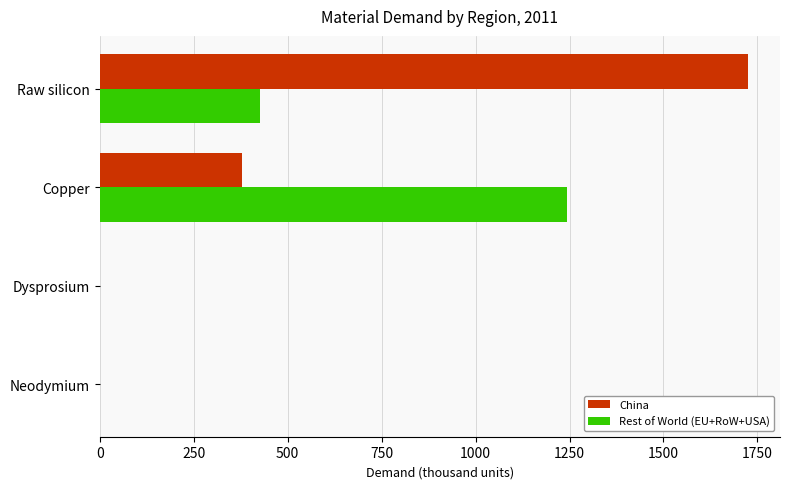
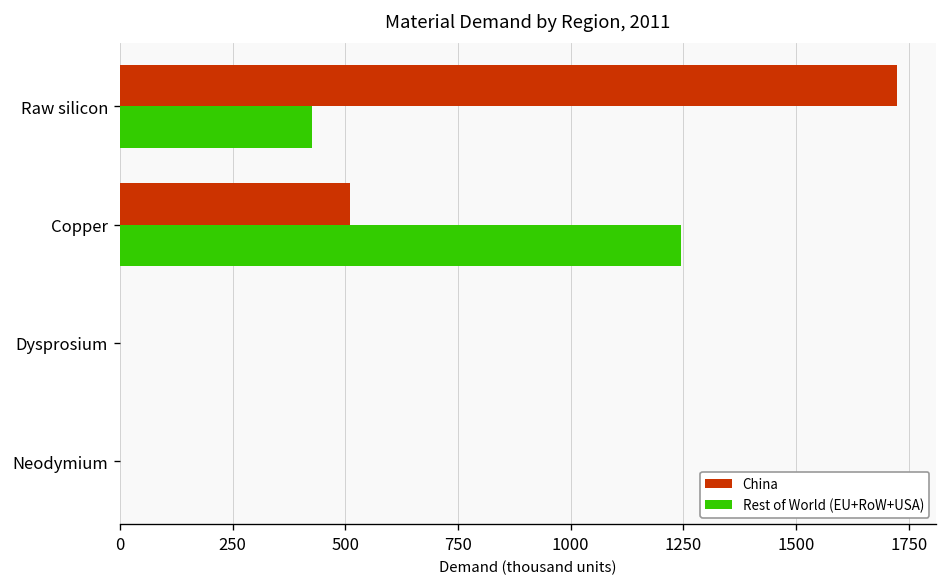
  {
    "China": {
      "Raw silicon": 1720,
-     "Copper": 380
+     "Copper": 510
    },
    "Rest of World (EU+RoW+USA)": {
      "Raw silicon": 430,
      "Copper": 1240
    }
  }
